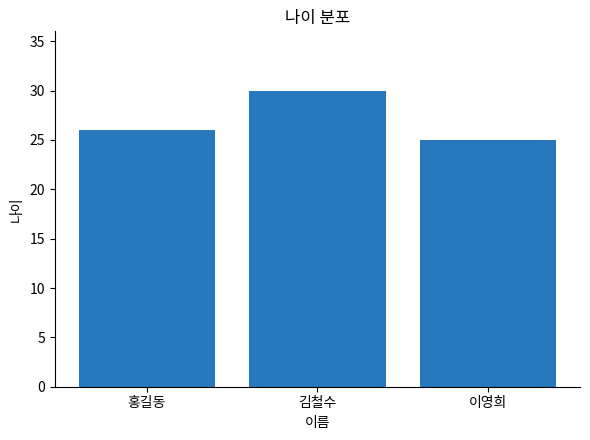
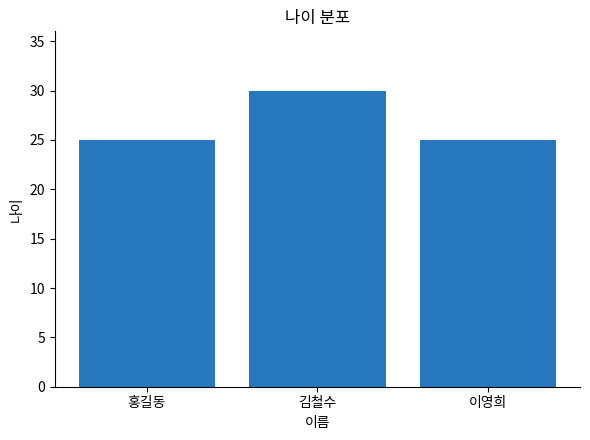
  {
-   "홍길동": 26,
+   "홍길동": 25,
    "김철수": 30,
    "이영희": 25
  }
